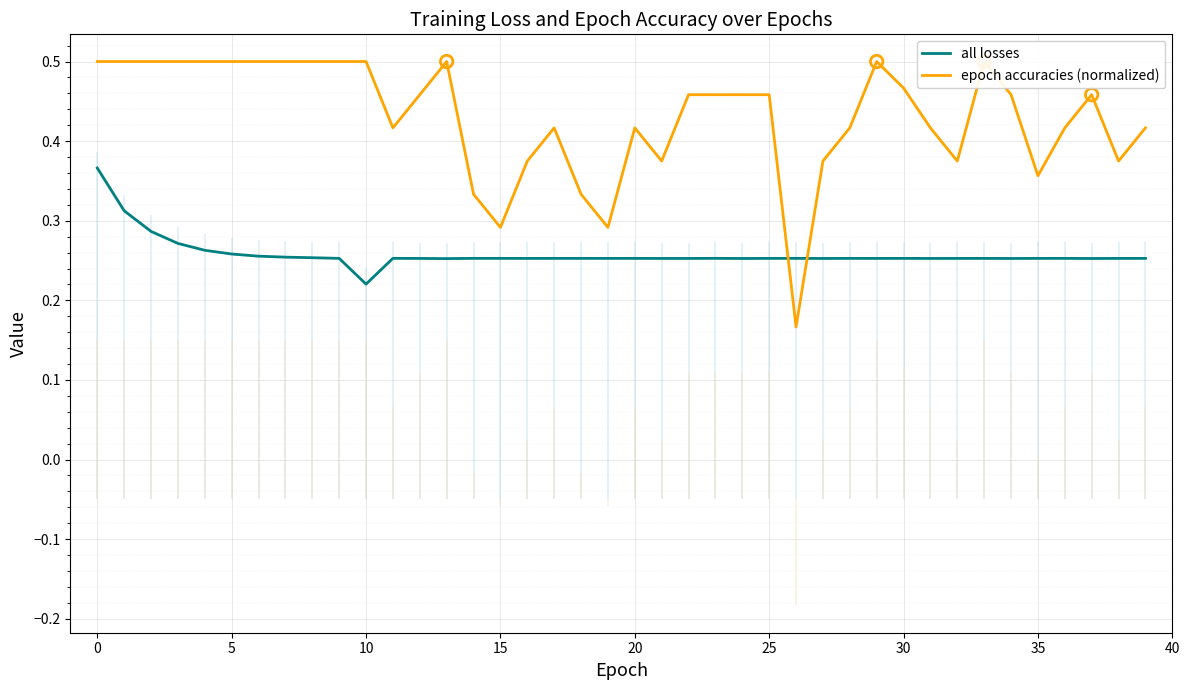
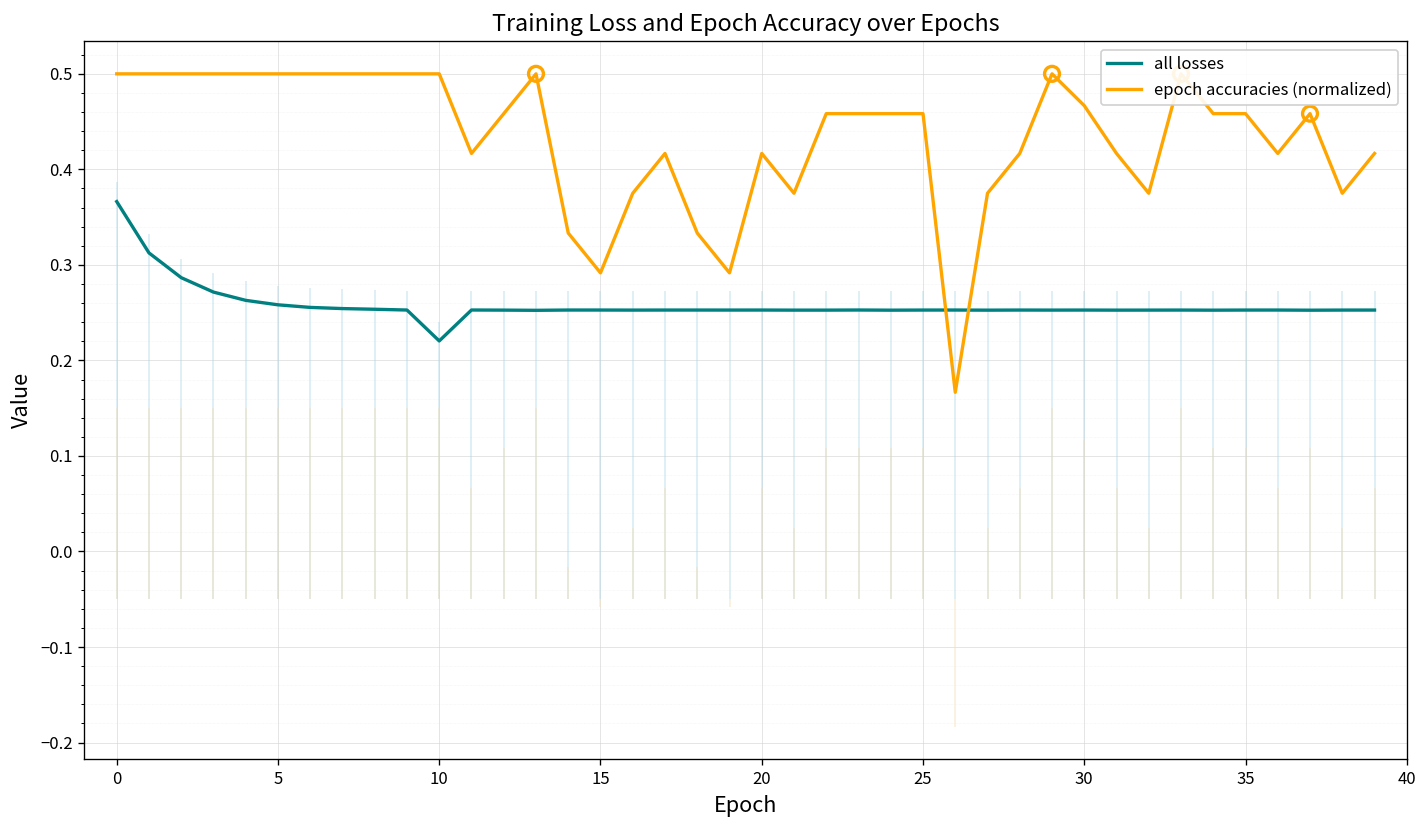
  {
    "all losses": {
      "0": 0.37,
      "5": 0.26,
      "10": 0.22,
      "15": 0.25,
      "20": 0.25,
      "25": 0.25,
      "30": 0.25,
      "35": 0.25
    },
    "epoch accuracies (normalized)": {
      "0": 0.50,
      "5": 0.50,
      "10": 0.50,
      "15": 0.29,
      "20": 0.42,
      "25": 0.46,
      "30": 0.47,
-     "35": 0.36
+     "35": 0.46
    }
  }
